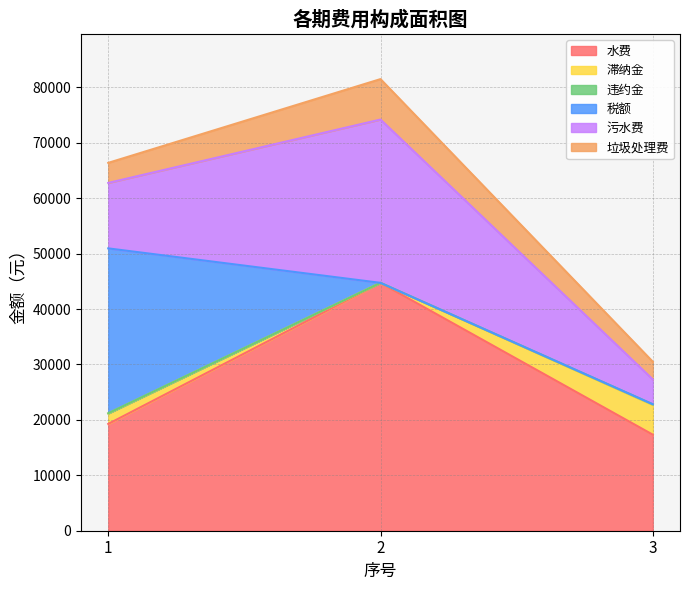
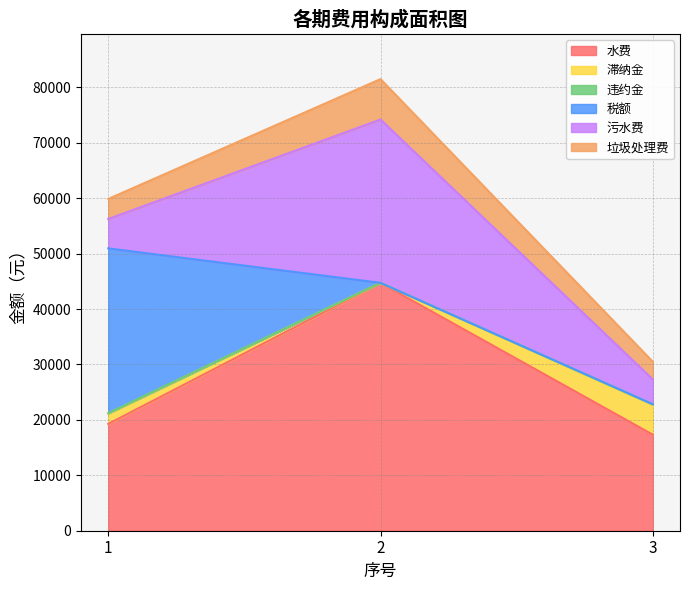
  {
    "税额": {
      "1": 30000
    },
    "污水费": {
-     "1": 12000,
+     "1": 5000,
      "2": 29000,
      "3": 4000
    }
  }
